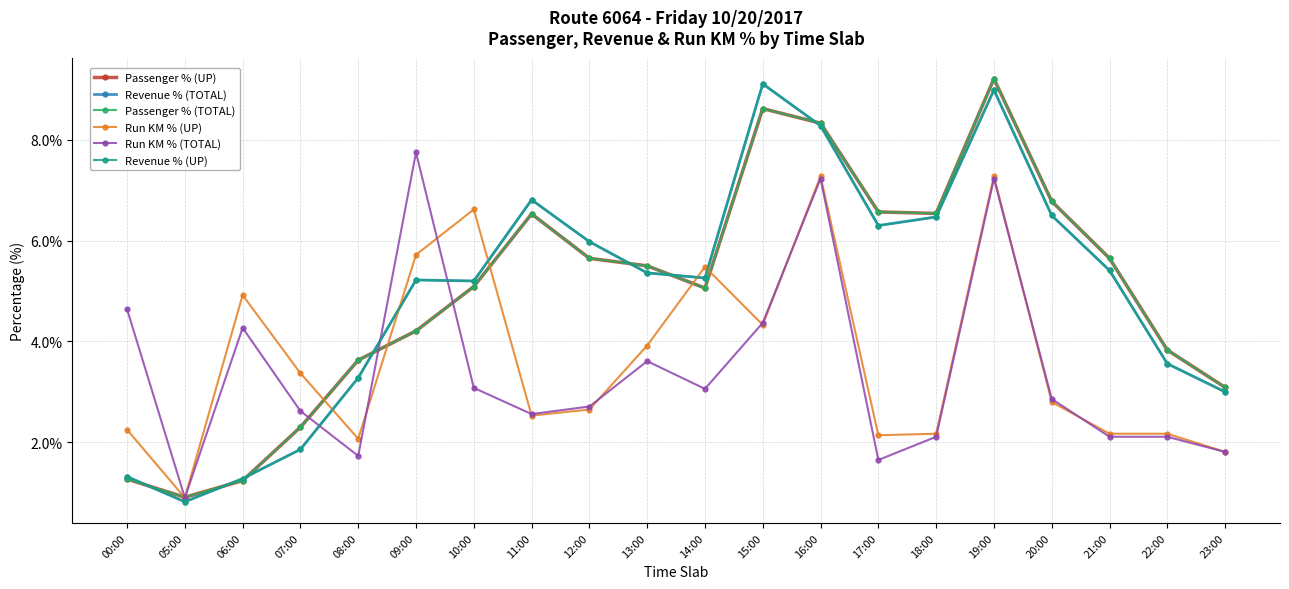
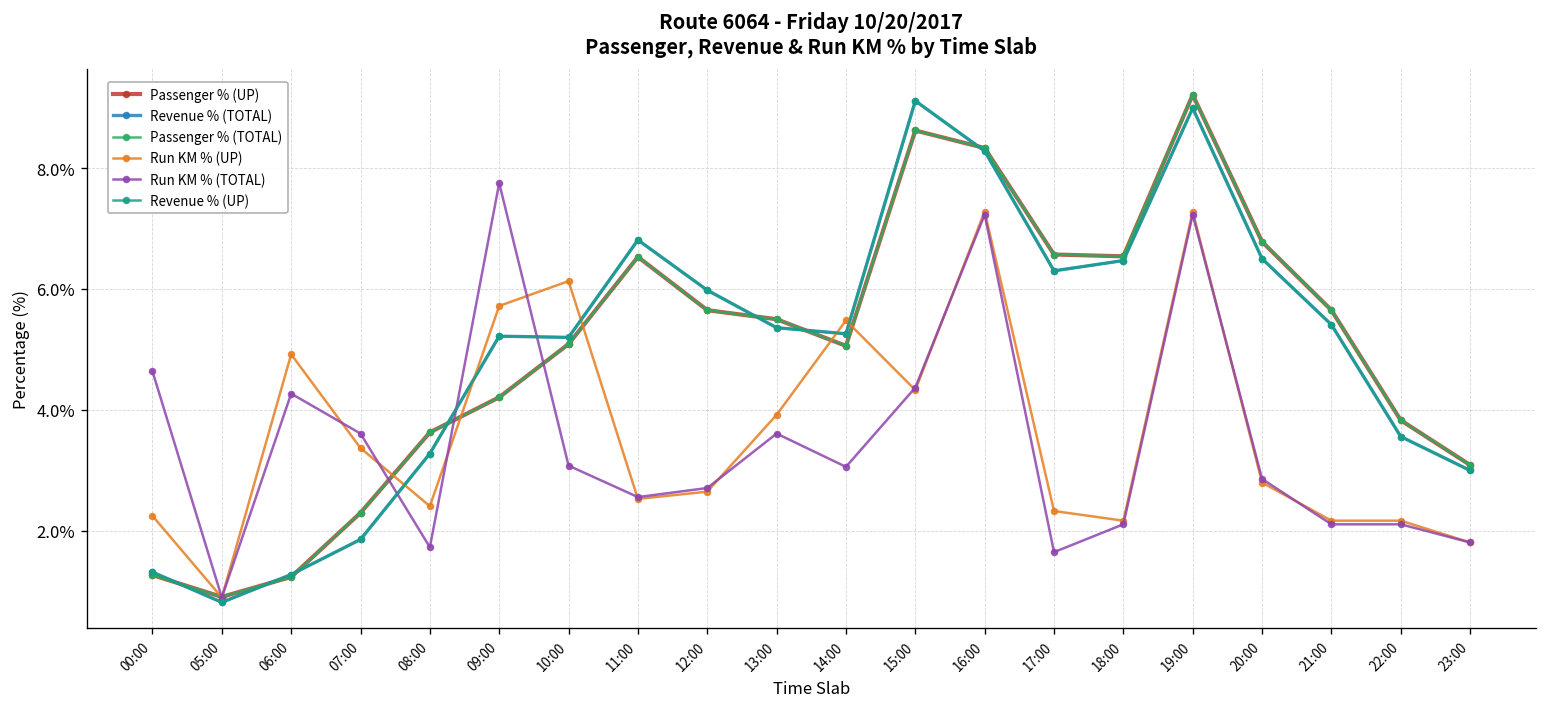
  {
    "Run KM % (UP)": {
      "00:00": "2.3%",
      "06:00": "4.9%",
      "07:00": "3.4%",
-     "08:00": "2.1%",
+     "08:00": "2.4%",
      "09:00": "5.7%",
-     "10:00": "6.6%",
+     "10:00": "6.1%",
      "12:00": "2.7%",
      "13:00": "3.9%",
      "14:00": "5.5%",
      "16:00": "7.3%",
-     "17:00": "2.1%",
+     "17:00": "2.3%",
      "18:00": "2.2%",
      "19:00": "7.3%",
      "20:00": "2.8%",
      "21:00": "2.2%",
      "22:00": "2.2%"
    },
    "Run KM % (TOTAL)": {
      "00:00": "4.6%",
      "06:00": "4.3%",
-     "07:00": "2.6%",
+     "07:00": "3.6%",
      "08:00": "1.7%",
      "09:00": "7.8%",
      "10:00": "3.1%",
      "12:00": "2.7%",
      "13:00": "3.6%",
      "14:00": "3.1%",
      "16:00": "7.2%",
      "17:00": "1.7%",
      "18:00": "2.1%",
      "19:00": "7.2%",
      "20:00": "2.9%",
      "21:00": "2.1%",
      "22:00": "2.1%"
    }
  }
